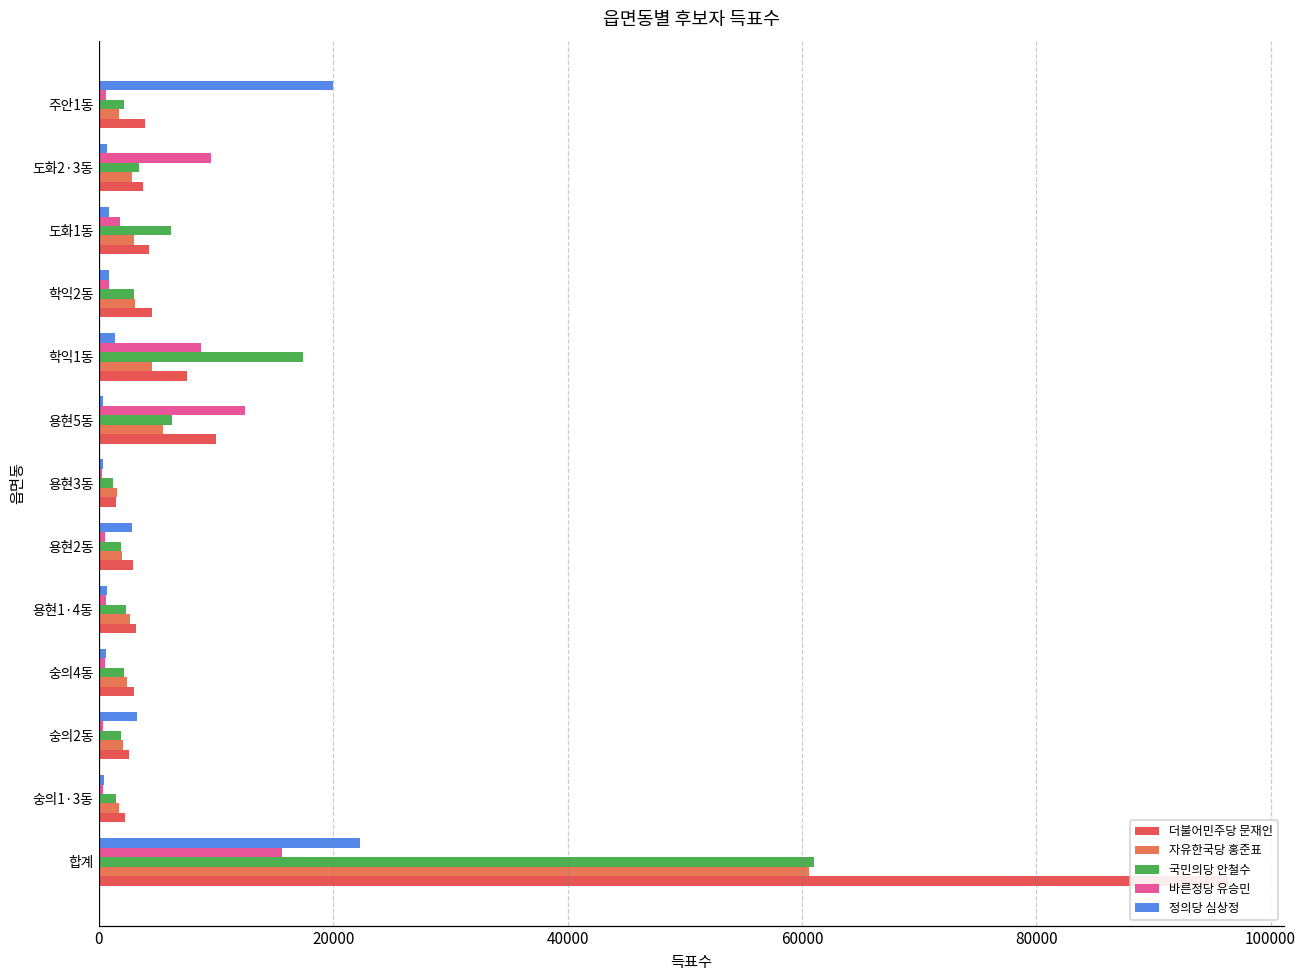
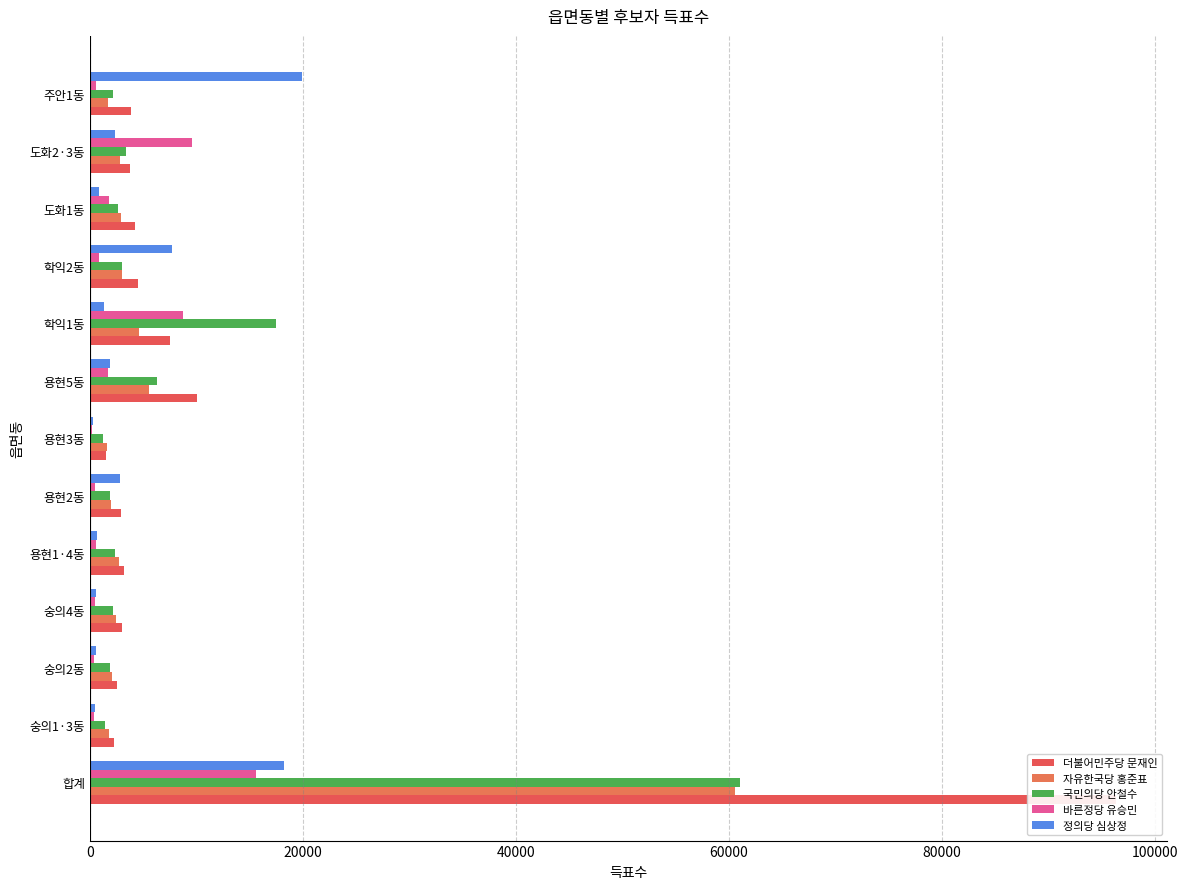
  {
    "국민의당 안철수": {
      "주안1동": 2200,
      "도화2·3동": 3400,
-     "도화1동": 6100,
+     "도화1동": 2600,
      "학익2동": 3000,
      "학익1동": 17500,
      "용현5동": 6300,
      "용현3동": 1200,
      "용현2동": 1900,
      "용현1·4동": 2300,
      "숭의4동": 2200,
      "숭의2동": 1900,
      "숭의1·3동": 1500,
      "합계": 61000
    },
    "바른정당 유승민": {
      "주안1동": 600,
      "도화2·3동": 9500,
      "도화1동": 1800,
      "학익2동": 800,
      "학익1동": 8700,
-     "용현5동": 12500,
+     "용현5동": 1700,
      "용현3동": 200,
      "용현2동": 500,
      "용현1·4동": 600,
      "숭의4동": 500,
      "숭의2동": 400,
      "숭의1·3동": 400,
      "합계": 15600
    },
    "정의당 심상정": {
      "주안1동": 19900,
-     "도화2·3동": 700,
+     "도화2·3동": 2400,
      "도화1동": 800,
-     "학익2동": 900,
+     "학익2동": 7700,
      "학익1동": 1400,
-     "용현5동": 400,
+     "용현5동": 1900,
      "용현3동": 300,
      "용현2동": 2800,
      "용현1·4동": 600,
      "숭의4동": 600,
-     "숭의2동": 3300,
+     "숭의2동": 600,
      "숭의1·3동": 400,
-     "합계": 22300
+     "합계": 18200
    }
  }
